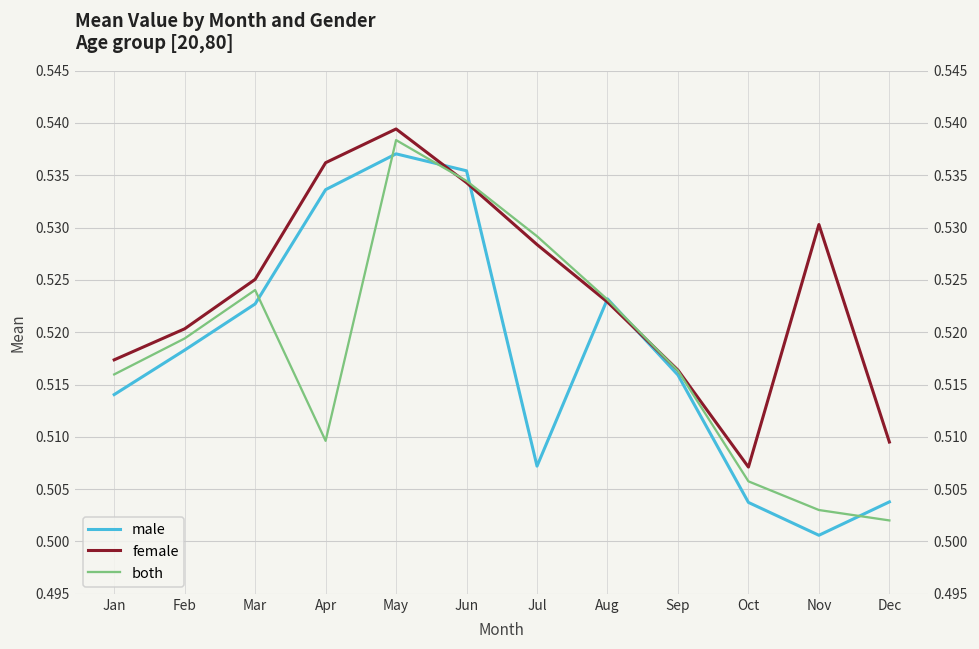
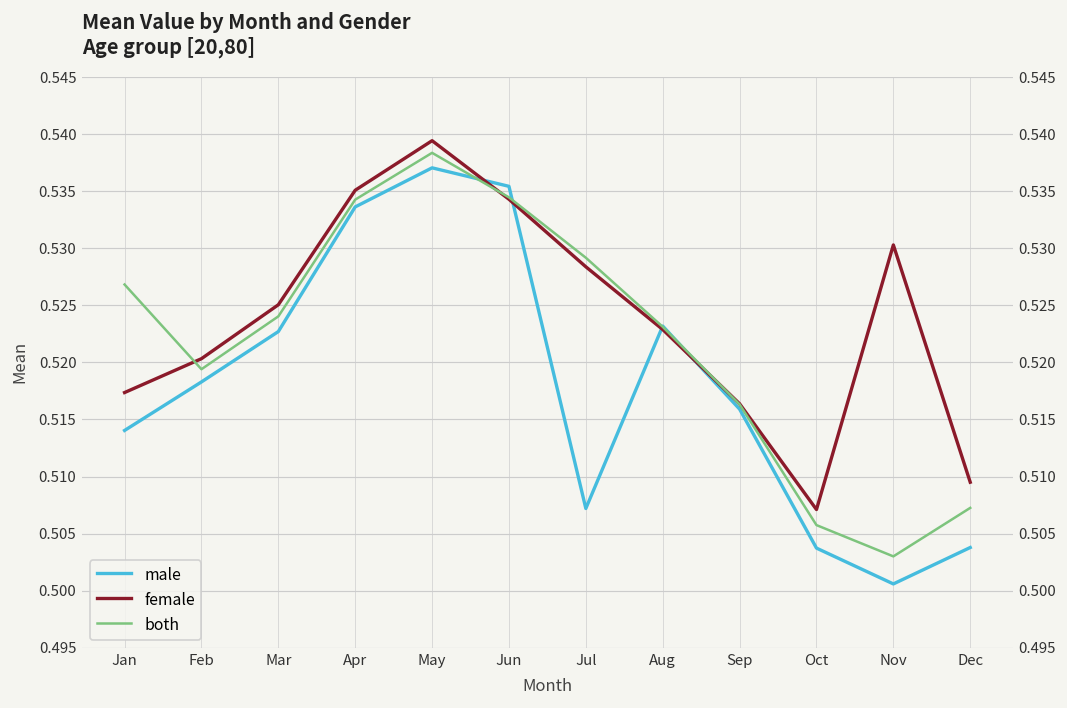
  {
    "male": {
      "Jan": 0.514,
      "Feb": 0.518,
      "Mar": 0.523,
      "Apr": 0.534,
      "May": 0.537,
      "Jun": 0.535,
      "Jul": 0.507,
      "Sep": 0.516,
      "Oct": 0.504,
      "Nov": 0.501,
      "Dec": 0.504
    },
    "female": {
      "Jan": 0.517,
      "Feb": 0.520,
      "Mar": 0.525,
-     "Apr": 0.536,
+     "Apr": 0.535,
      "May": 0.539,
      "Jul": 0.528,
      "Oct": 0.507,
      "Nov": 0.530,
      "Dec": 0.510
    },
    "both": {
-     "Jan": 0.516,
+     "Jan": 0.527,
      "Feb": 0.519,
      "Mar": 0.524,
-     "Apr": 0.510,
+     "Apr": 0.534,
      "May": 0.538,
      "Jul": 0.529,
      "Oct": 0.506,
      "Nov": 0.503,
-     "Dec": 0.502
+     "Dec": 0.507
    }
  }
